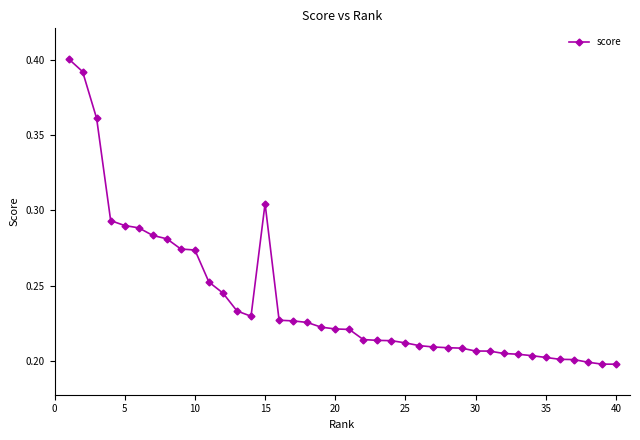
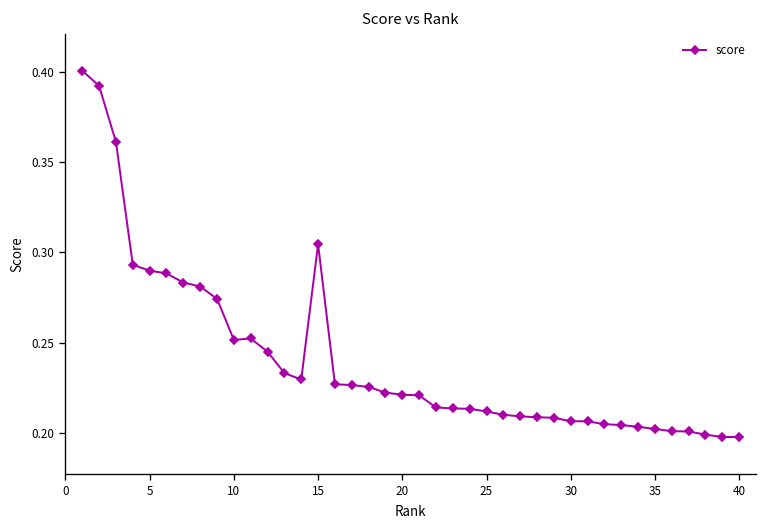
  {
    "5": 0.290,
-   "10": 0.274,
+   "10": 0.252,
    "15": 0.305,
    "20": 0.221,
    "25": 0.212,
    "30": 0.207,
    "35": 0.202,
    "40": 0.198
  }
